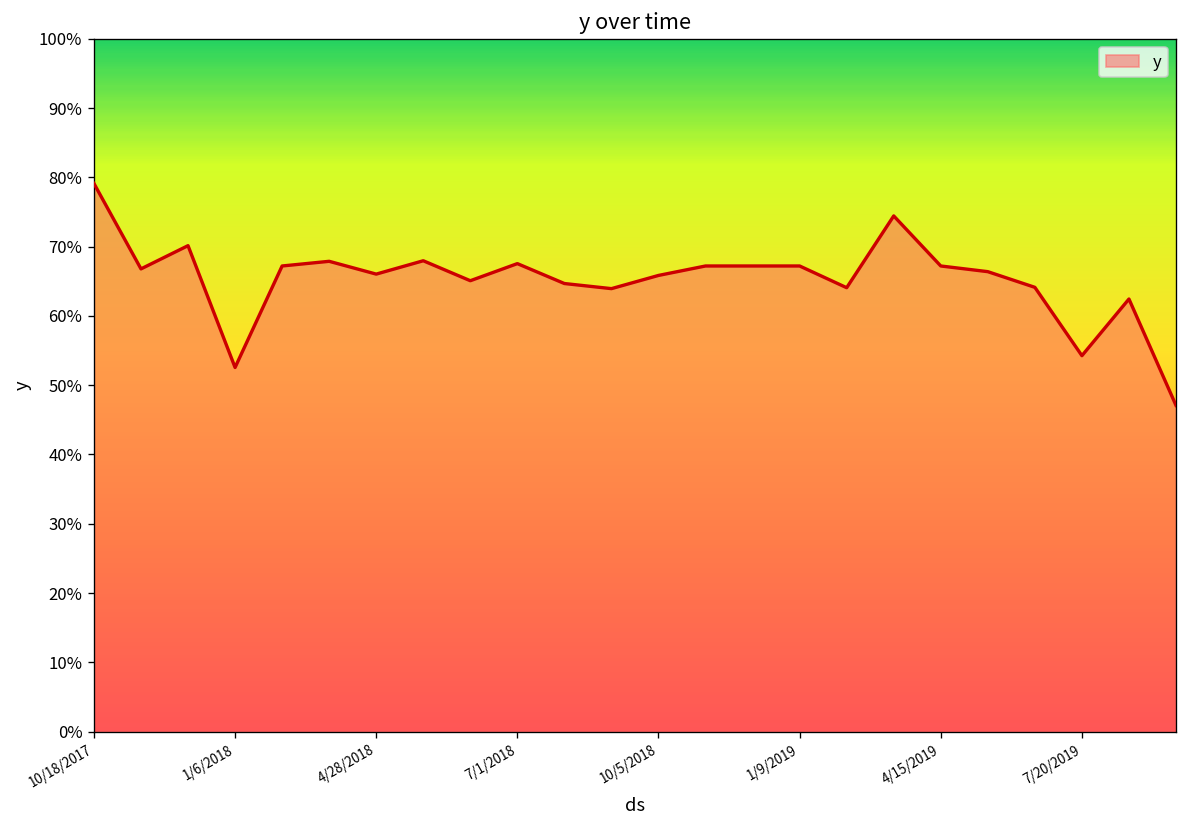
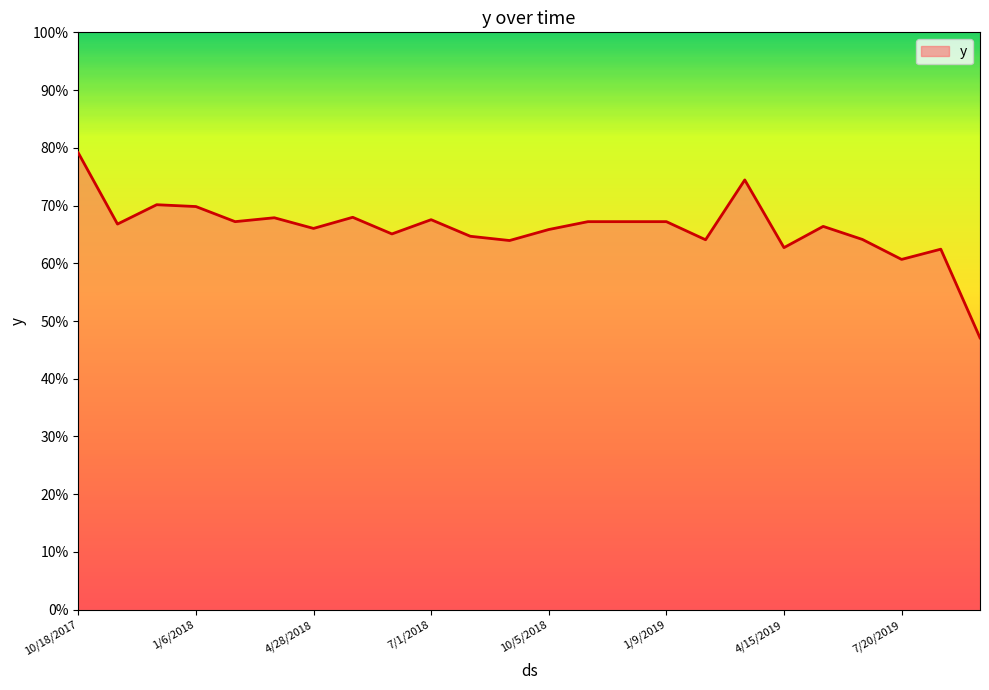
  {
    "10/18/2017": "79%",
-   "1/6/2018": "53%",
+   "1/6/2018": "70%",
    "4/28/2018": "66%",
    "7/1/2018": "68%",
    "10/5/2018": "66%",
    "1/9/2019": "67%",
-   "4/15/2019": "67%",
-   "7/20/2019": "54%"
+   "4/15/2019": "63%",
+   "7/20/2019": "61%"
  }
